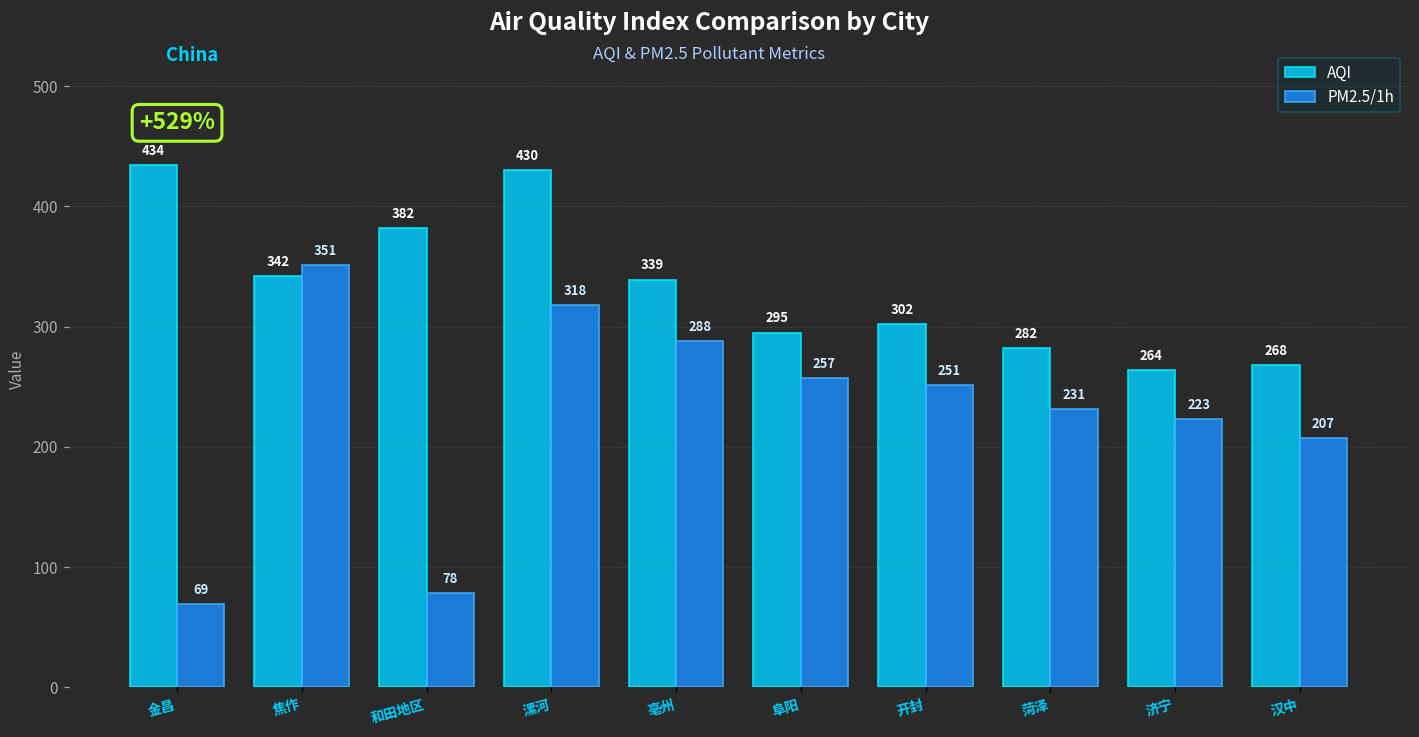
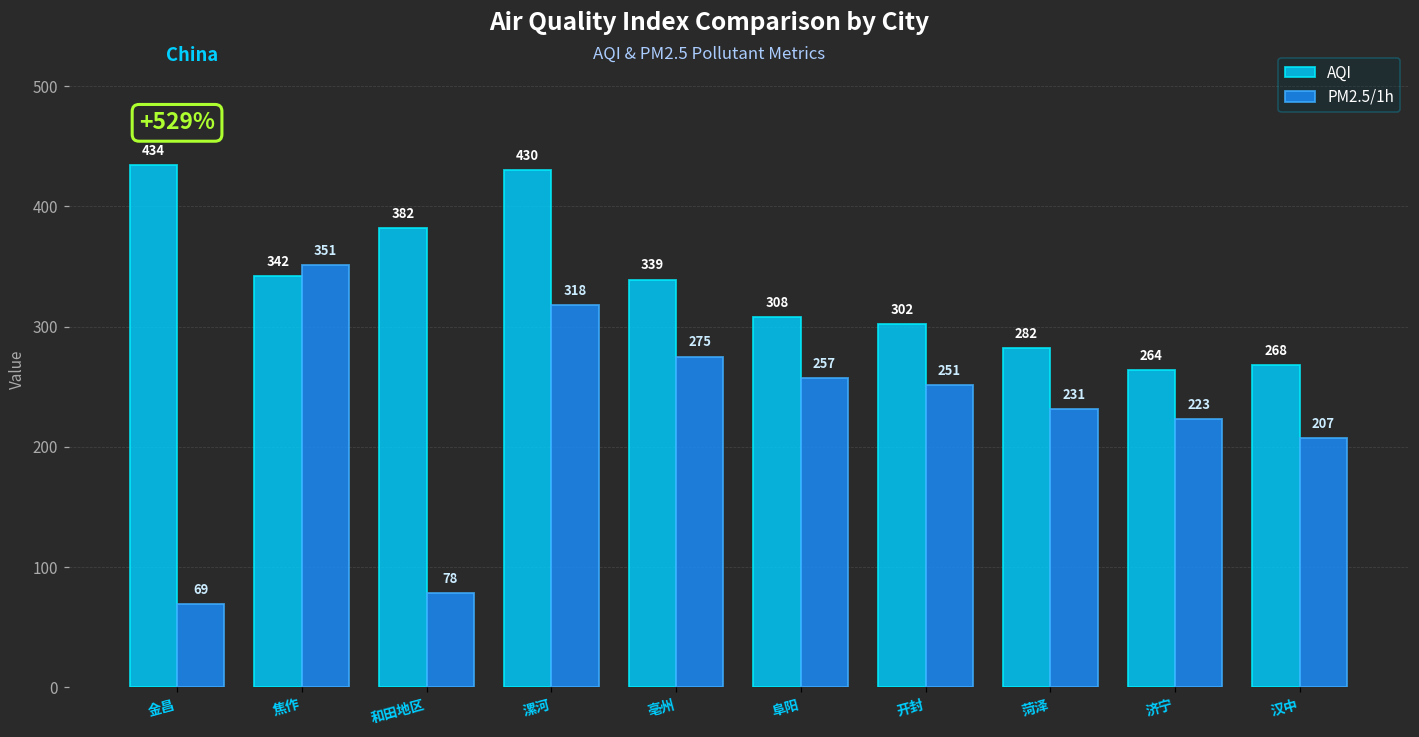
  {
    "AQI": {
      "金昌": 434,
      "焦作": 342,
      "和田地区": 382,
      "漯河": 430,
      "亳州": 339,
-     "阜阳": 295,
+     "阜阳": 308,
      "开封": 302,
      "菏泽": 282,
      "济宁": 264,
      "汉中": 268
    },
    "PM2.5/1h": {
      "金昌": 69,
      "焦作": 351,
      "和田地区": 78,
      "漯河": 318,
-     "亳州": 288,
+     "亳州": 275,
      "阜阳": 257,
      "开封": 251,
      "菏泽": 231,
      "济宁": 223,
      "汉中": 207
    }
  }
